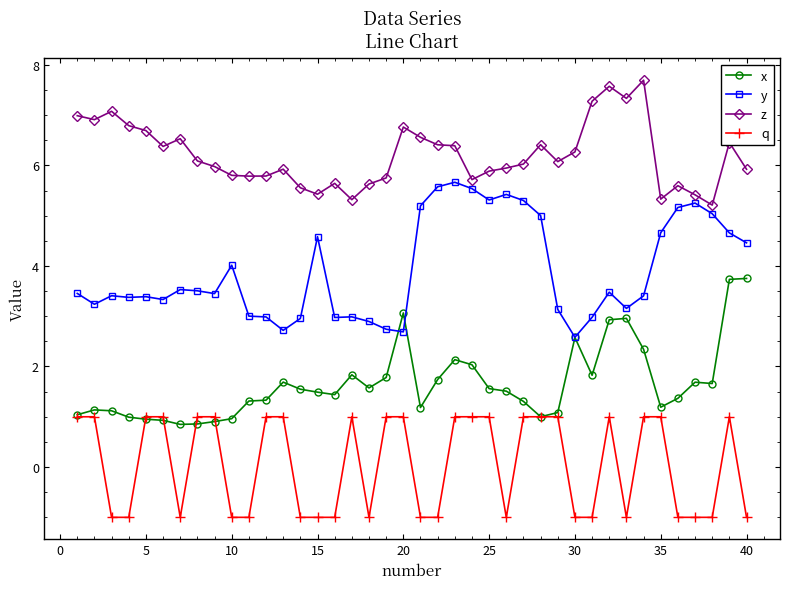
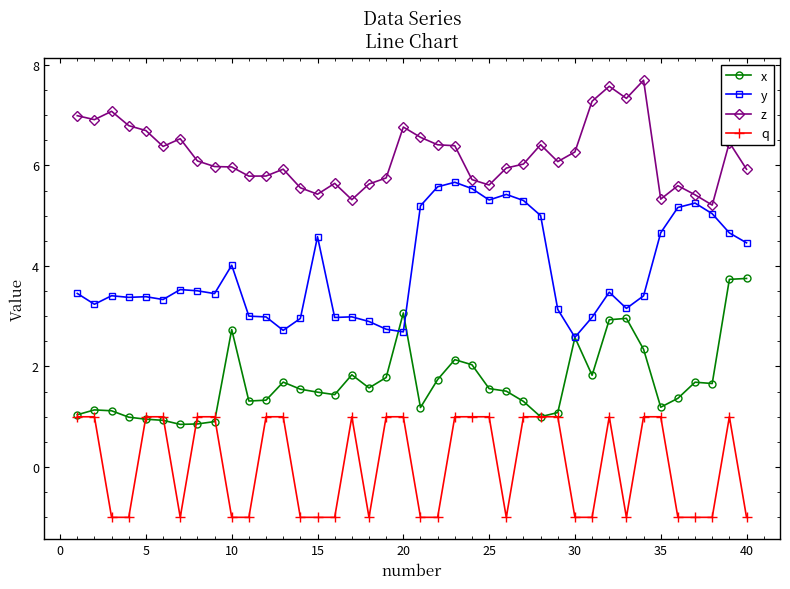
  {
    "x": {
-     "10": 1.0,
+     "10": 2.7,
      "15": 1.5,
      "20": 3.1,
      "25": 1.6,
      "35": 1.2,
      "40": 3.8
    },
    "y": {
      "5": 3.4,
      "10": 4.0,
      "15": 4.6,
      "20": 2.7,
      "25": 5.3,
      "35": 4.7,
      "40": 4.5
    },
    "z": {
      "5": 6.7,
-     "10": 5.8,
+     "10": 6.0,
      "15": 5.4,
      "20": 6.8,
-     "25": 5.9,
+     "25": 5.6,
      "30": 6.3,
      "35": 5.3,
      "40": 5.9
    },
    "q": {
      "10": -1.0,
      "15": -1.0,
      "20": 1.0,
      "25": 1.0,
      "30": -1.0,
      "35": 1.0,
      "40": -1.0
    }
  }
